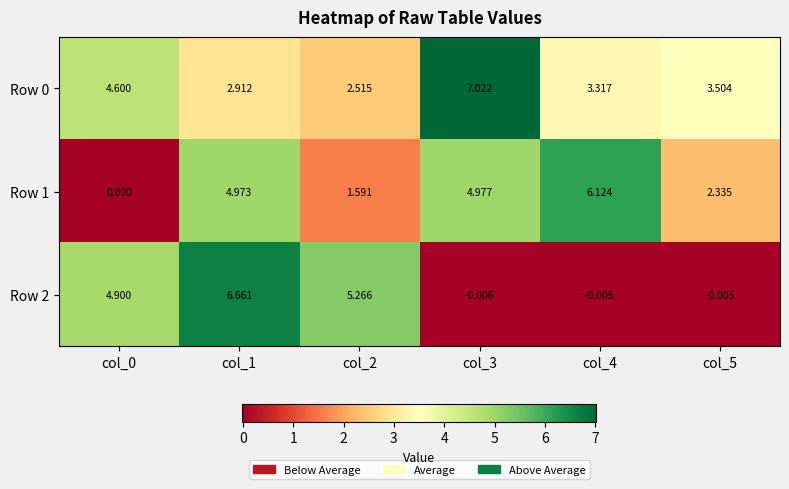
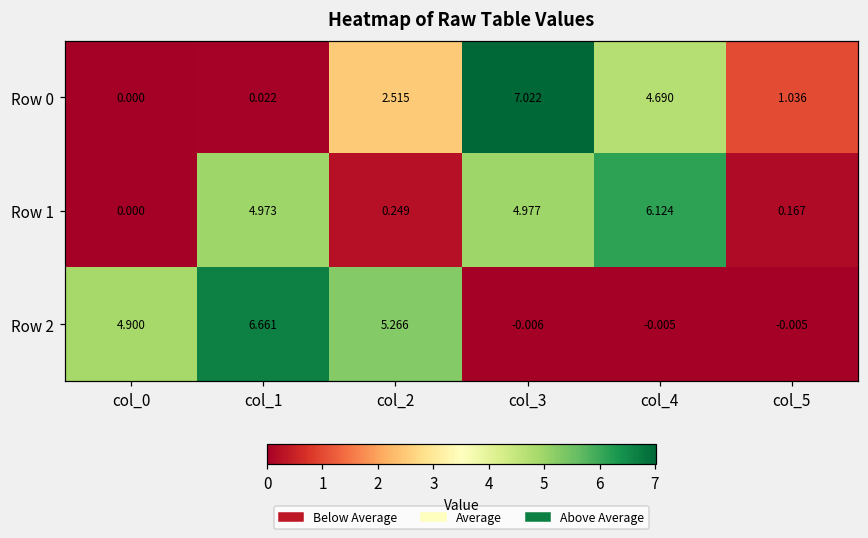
  {
    "Row 0": {
-     "col_0": 4.600,
-     "col_1": 2.912,
+     "col_0": 0.000,
+     "col_1": 0.022,
      "col_2": 2.515,
      "col_3": 7.022,
-     "col_4": 3.317,
-     "col_5": 3.504
+     "col_4": 4.690,
+     "col_5": 1.036
    },
    "Row 1": {
      "col_0": 0.000,
      "col_1": 4.973,
-     "col_2": 1.591,
+     "col_2": 0.249,
      "col_3": 4.977,
      "col_4": 6.124,
-     "col_5": 2.335
+     "col_5": 0.167
    },
    "Row 2": {
      "col_0": 4.900,
      "col_1": 6.661,
      "col_2": 5.266,
      "col_3": -0.006,
      "col_4": -0.005,
      "col_5": -0.005
    }
  }
